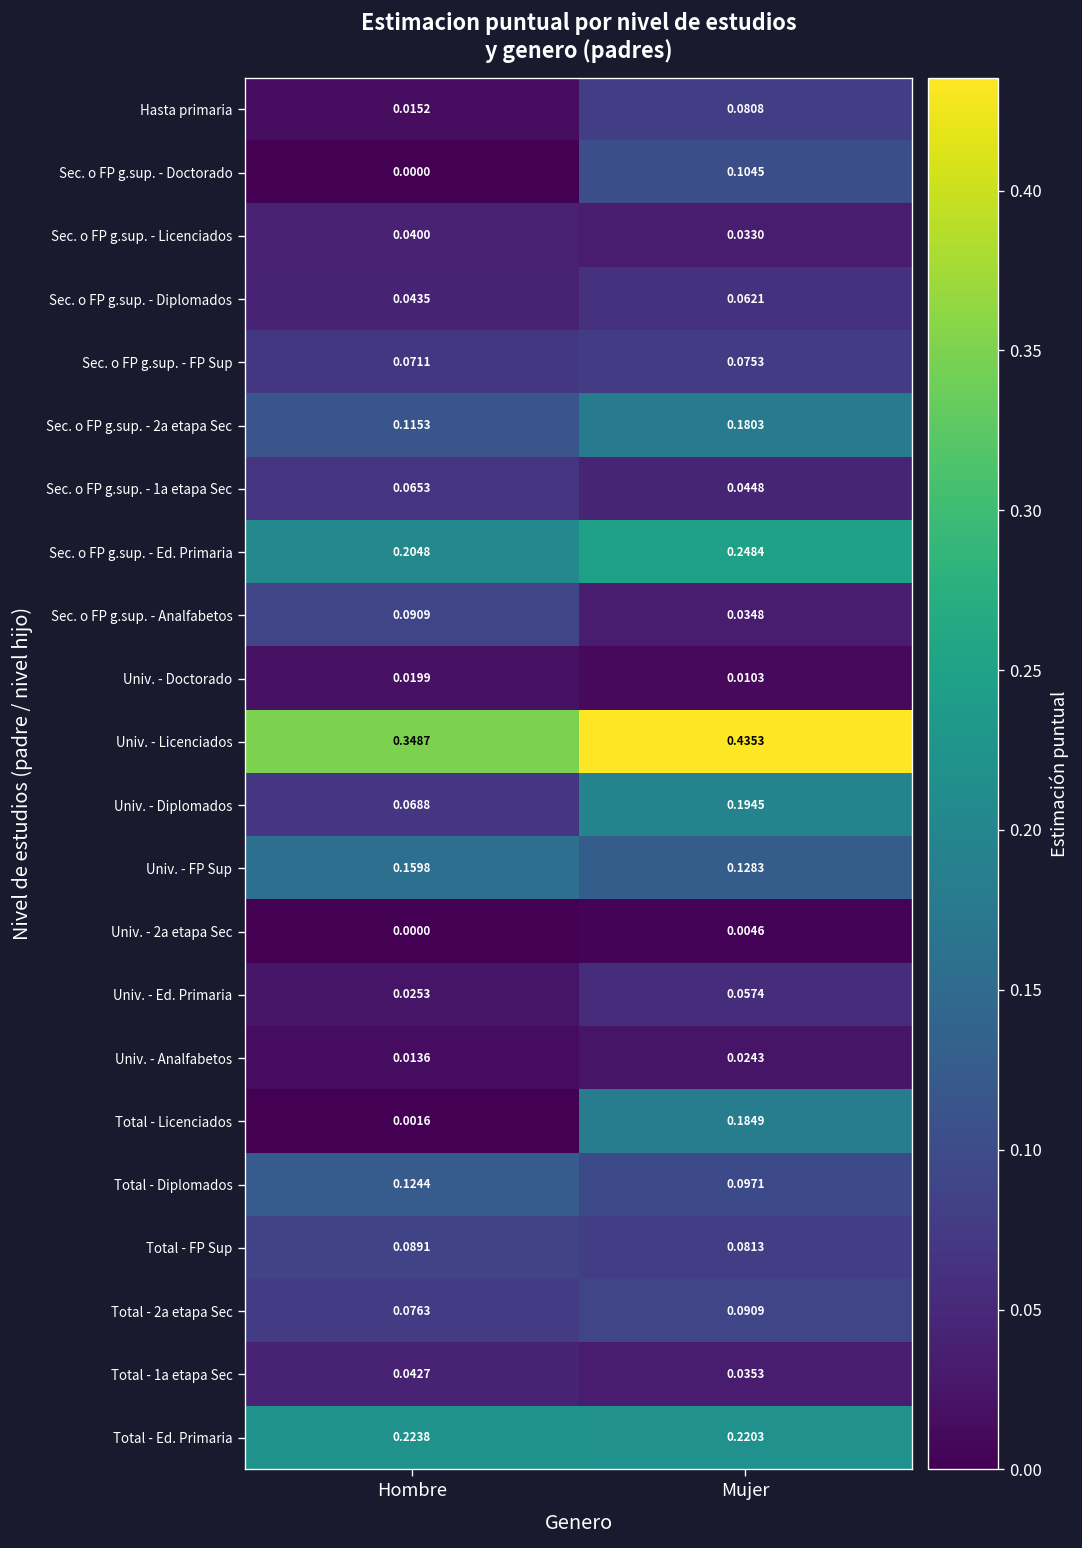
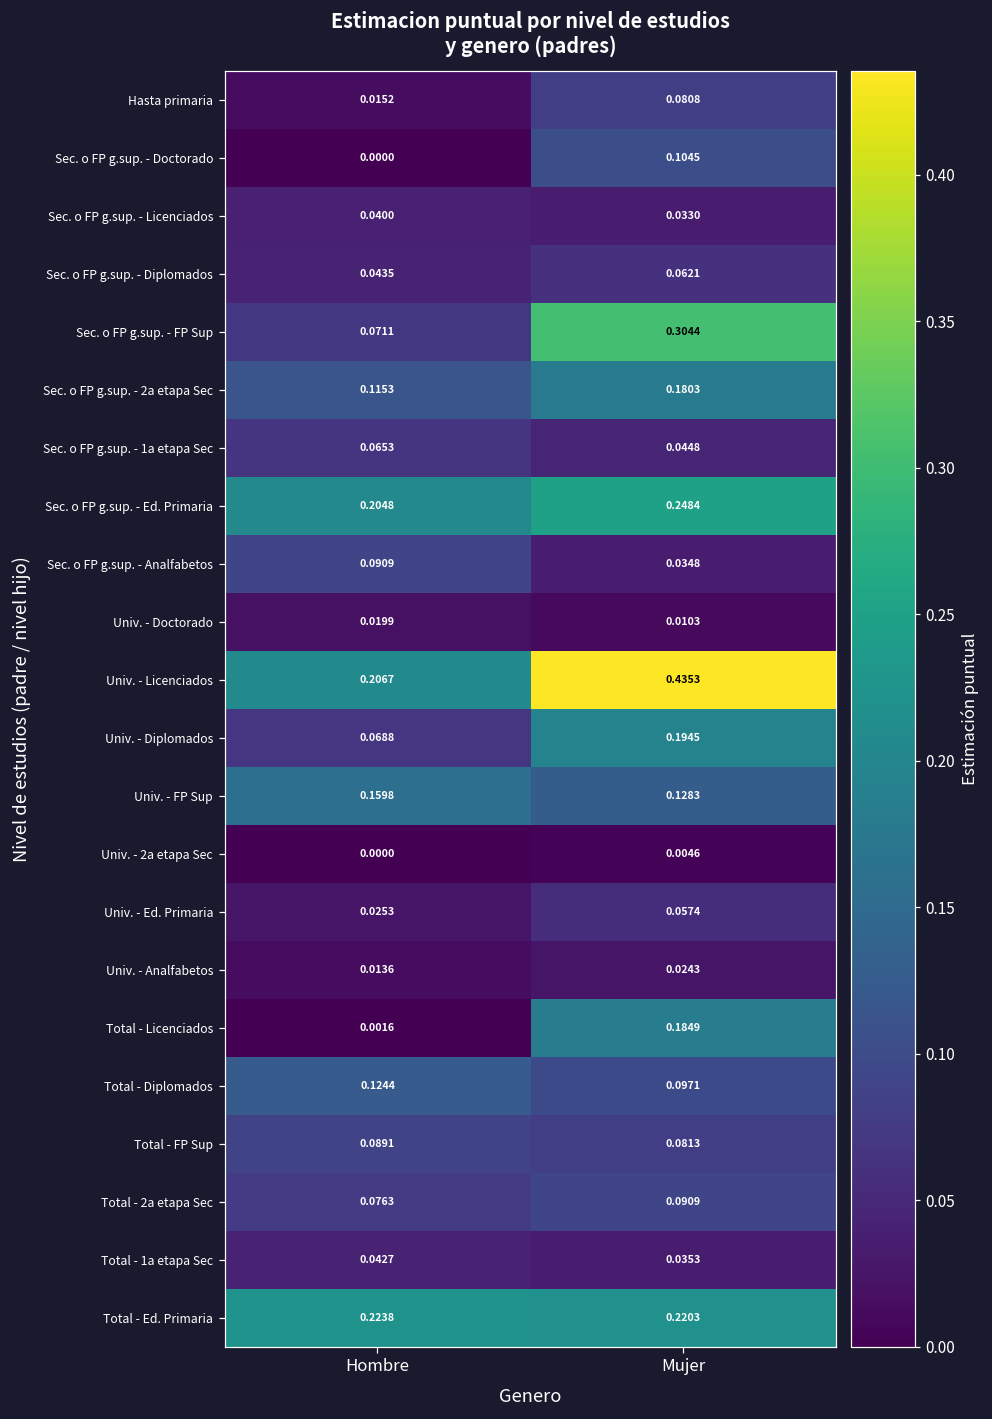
  {
    "Hasta primaria": {
      "Hombre": 0.0152,
      "Mujer": 0.0808
    },
    "Sec. o FP g.sup. - Doctorado": {
      "Hombre": 0.0000,
      "Mujer": 0.1045
    },
    "Sec. o FP g.sup. - Licenciados": {
      "Hombre": 0.0400,
      "Mujer": 0.0330
    },
    "Sec. o FP g.sup. - Diplomados": {
      "Hombre": 0.0435,
      "Mujer": 0.0621
    },
    "Sec. o FP g.sup. - FP Sup": {
      "Hombre": 0.0711,
-     "Mujer": 0.0753
+     "Mujer": 0.3044
    },
    "Sec. o FP g.sup. - 2a etapa Sec": {
      "Hombre": 0.1153,
      "Mujer": 0.1803
    },
    "Sec. o FP g.sup. - 1a etapa Sec": {
      "Hombre": 0.0653,
      "Mujer": 0.0448
    },
    "Sec. o FP g.sup. - Ed. Primaria": {
      "Hombre": 0.2048,
      "Mujer": 0.2484
    },
    "Sec. o FP g.sup. - Analfabetos": {
      "Hombre": 0.0909,
      "Mujer": 0.0348
    },
    "Univ. - Doctorado": {
      "Hombre": 0.0199,
      "Mujer": 0.0103
    },
    "Univ. - Licenciados": {
-     "Hombre": 0.3487,
+     "Hombre": 0.2067,
      "Mujer": 0.4353
    },
    "Univ. - Diplomados": {
      "Hombre": 0.0688,
      "Mujer": 0.1945
    },
    "Univ. - FP Sup": {
      "Hombre": 0.1598,
      "Mujer": 0.1283
    },
    "Univ. - 2a etapa Sec": {
      "Hombre": 0.0000,
      "Mujer": 0.0046
    },
    "Univ. - Ed. Primaria": {
      "Hombre": 0.0253,
      "Mujer": 0.0574
    },
    "Univ. - Analfabetos": {
      "Hombre": 0.0136,
      "Mujer": 0.0243
    },
    "Total - Licenciados": {
      "Hombre": 0.0016,
      "Mujer": 0.1849
    },
    "Total - Diplomados": {
      "Hombre": 0.1244,
      "Mujer": 0.0971
    },
    "Total - FP Sup": {
      "Hombre": 0.0891,
      "Mujer": 0.0813
    },
    "Total - 2a etapa Sec": {
      "Hombre": 0.0763,
      "Mujer": 0.0909
    },
    "Total - 1a etapa Sec": {
      "Hombre": 0.0427,
      "Mujer": 0.0353
    },
    "Total - Ed. Primaria": {
      "Hombre": 0.2238,
      "Mujer": 0.2203
    }
  }
